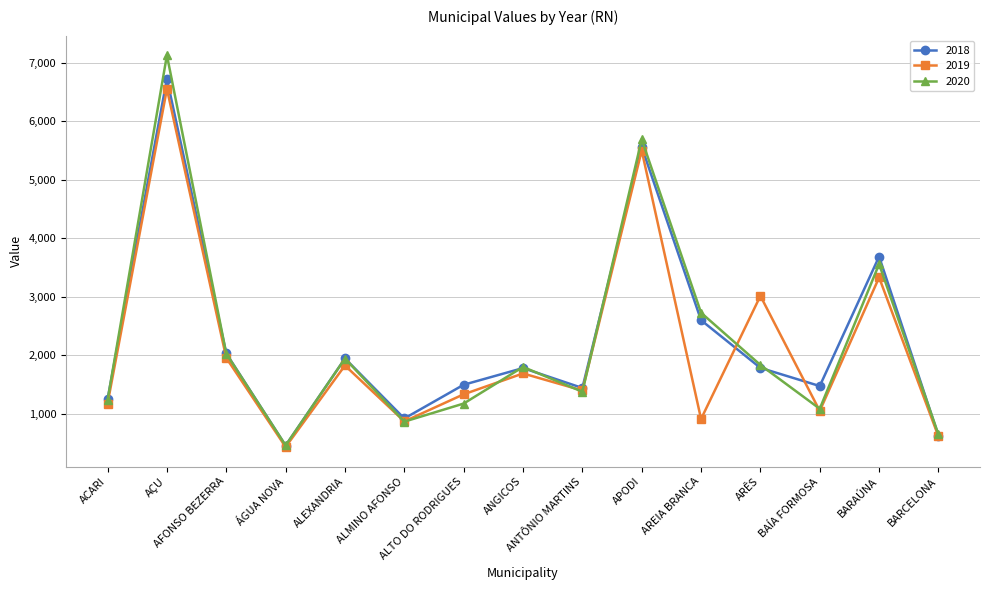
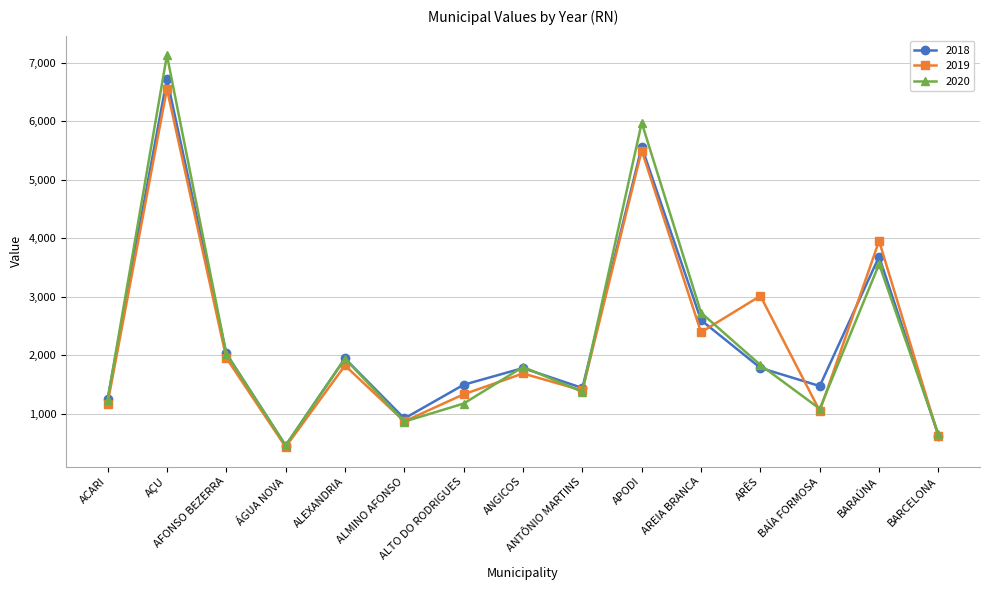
  {
    "2018": {
      "AÇU": "6,700",
      "ALMINO AFONSO": "900",
      "ALTO DO RODRIGUES": "1,500",
      "APODI": "5,600",
      "AREIA BRANCA": "2,600",
      "ARÊS": "1,800",
      "BAÍA FORMOSA": "1,500",
      "BARAÚNA": "3,700"
    },
    "2019": {
      "ACARI": "1,200",
      "AÇU": "6,600",
      "AFONSO BEZERRA": "2,000",
      "ALEXANDRIA": "1,800",
      "ALTO DO RODRIGUES": "1,300",
      "ANGICOS": "1,700",
      "APODI": "5,500",
-     "AREIA BRANCA": "900",
+     "AREIA BRANCA": "2,400",
      "ARÊS": "3,000",
-     "BARAÚNA": "3,300"
+     "BARAÚNA": "4,000"
    },
    "2020": {
      "AÇU": "7,100",
      "ALTO DO RODRIGUES": "1,200",
-     "APODI": "5,700",
+     "APODI": "6,000",
      "AREIA BRANCA": "2,700",
      "ARÊS": "1,800",
      "BARAÚNA": "3,600"
    }
  }
